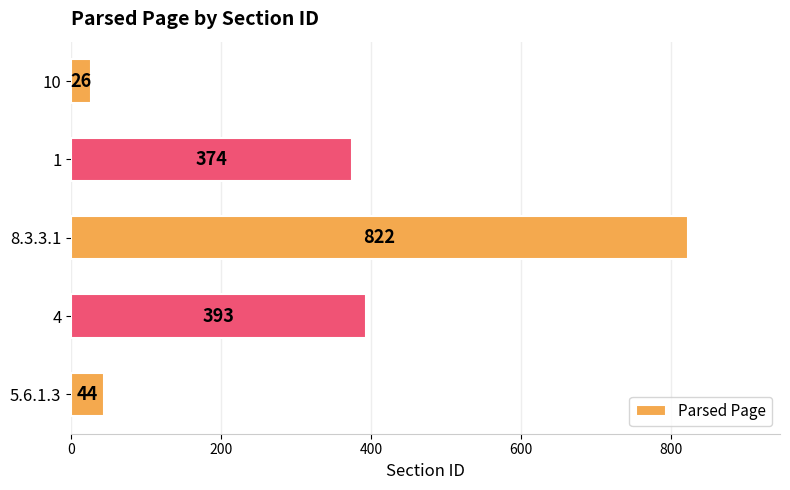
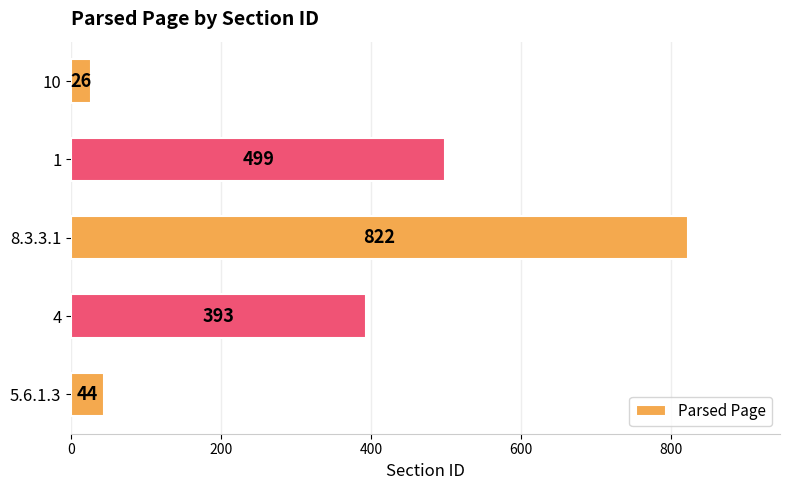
  {
    "10": 26,
-   "1": 374,
+   "1": 499,
    "8.3.3.1": 822,
    "4": 393,
    "5.6.1.3": 44
  }
